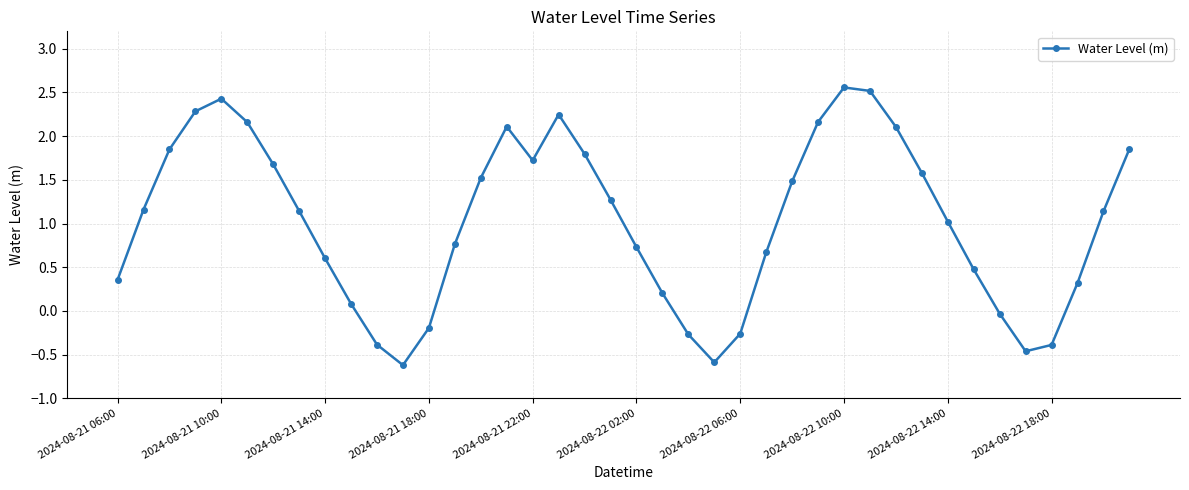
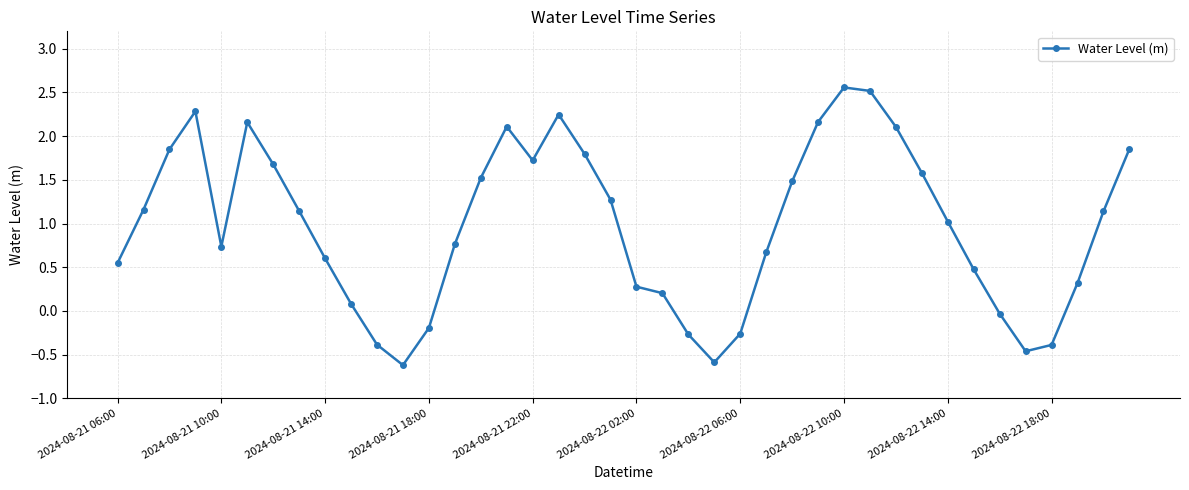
  {
-   "2024-08-21 06:00": 0.4,
-   "2024-08-21 10:00": 2.4,
+   "2024-08-21 06:00": 0.5,
+   "2024-08-21 10:00": 0.7,
    "2024-08-21 14:00": 0.6,
    "2024-08-21 18:00": -0.2,
    "2024-08-21 22:00": 1.7,
-   "2024-08-22 02:00": 0.7,
+   "2024-08-22 02:00": 0.3,
    "2024-08-22 06:00": -0.3,
    "2024-08-22 10:00": 2.6,
    "2024-08-22 14:00": 1.0,
    "2024-08-22 18:00": -0.4
  }
